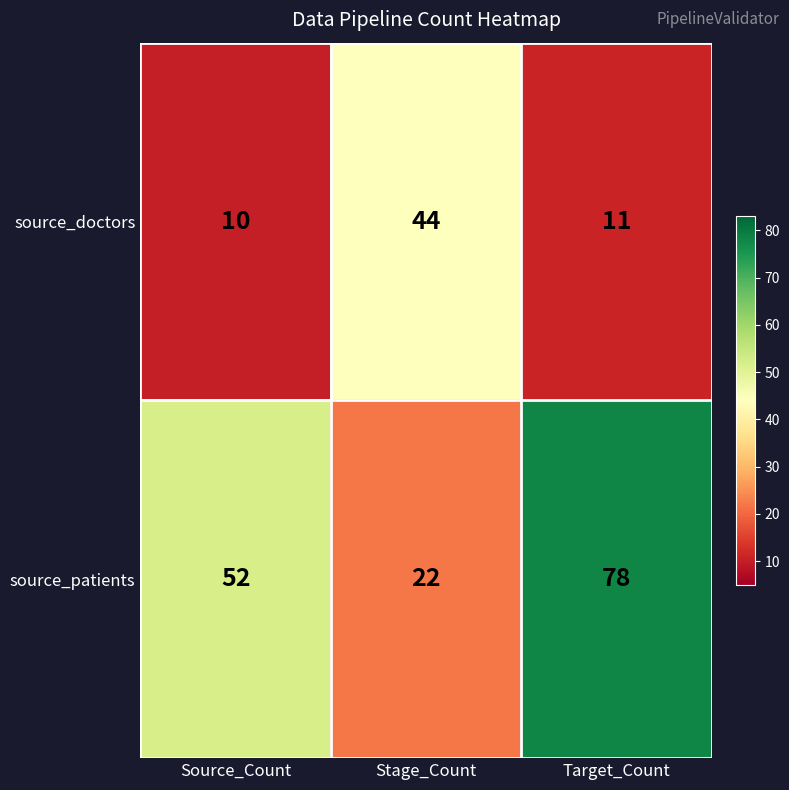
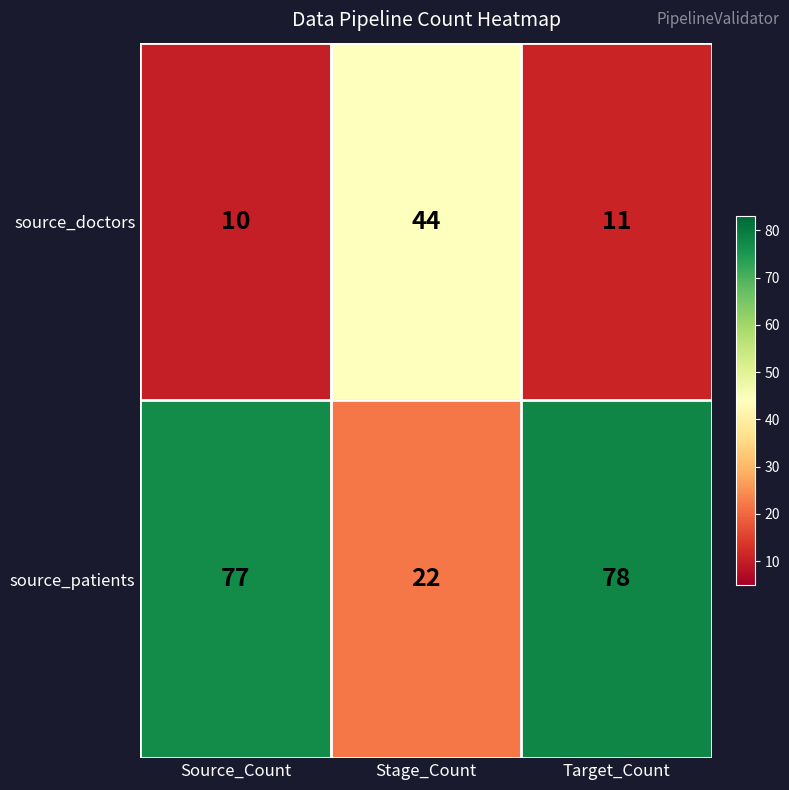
  {
    "source_doctors": {
      "Source_Count": 10,
      "Stage_Count": 44,
      "Target_Count": 11
    },
    "source_patients": {
-     "Source_Count": 52,
+     "Source_Count": 77,
      "Stage_Count": 22,
      "Target_Count": 78
    }
  }
